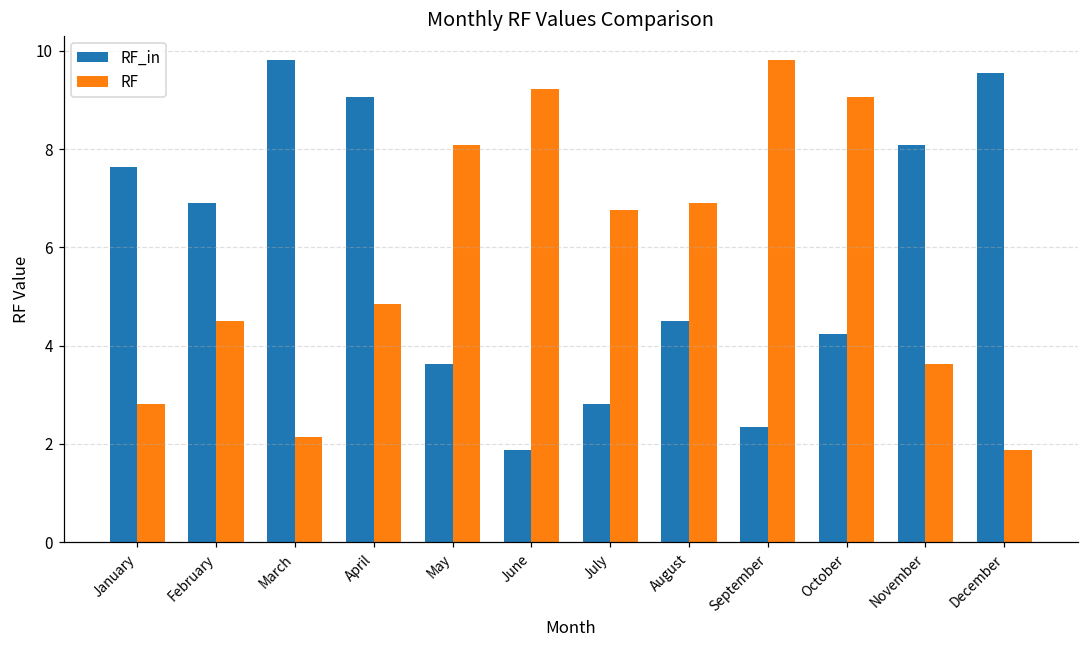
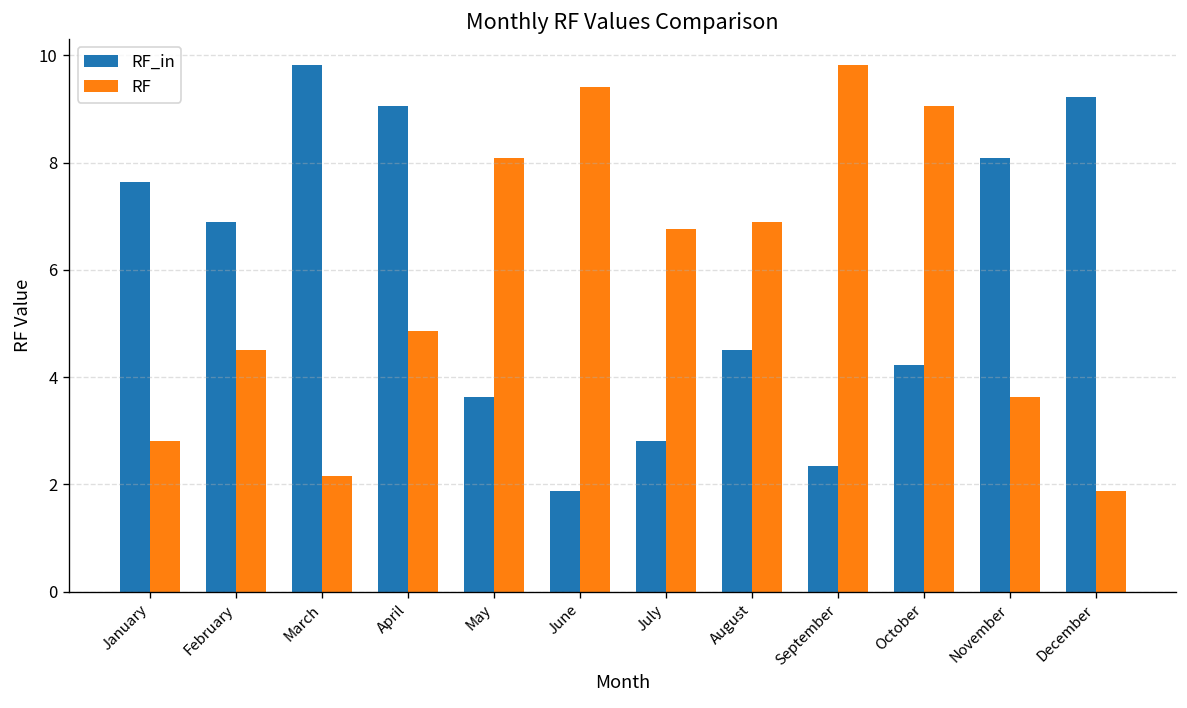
  {
    "RF_in": {
      "January": 7.6,
      "February": 6.9,
      "March": 9.8,
      "April": 9.1,
      "May": 3.6,
      "June": 1.9,
      "July": 2.8,
      "August": 4.5,
      "September": 2.3,
      "October": 4.2,
      "November": 8.1,
-     "December": 9.5
+     "December": 9.2
    },
    "RF": {
      "January": 2.8,
      "February": 4.5,
      "March": 2.1,
      "April": 4.9,
      "May": 8.1,
-     "June": 9.2,
+     "June": 9.4,
      "July": 6.8,
      "August": 6.9,
      "September": 9.8,
      "October": 9.1,
      "November": 3.6,
      "December": 1.9
    }
  }
